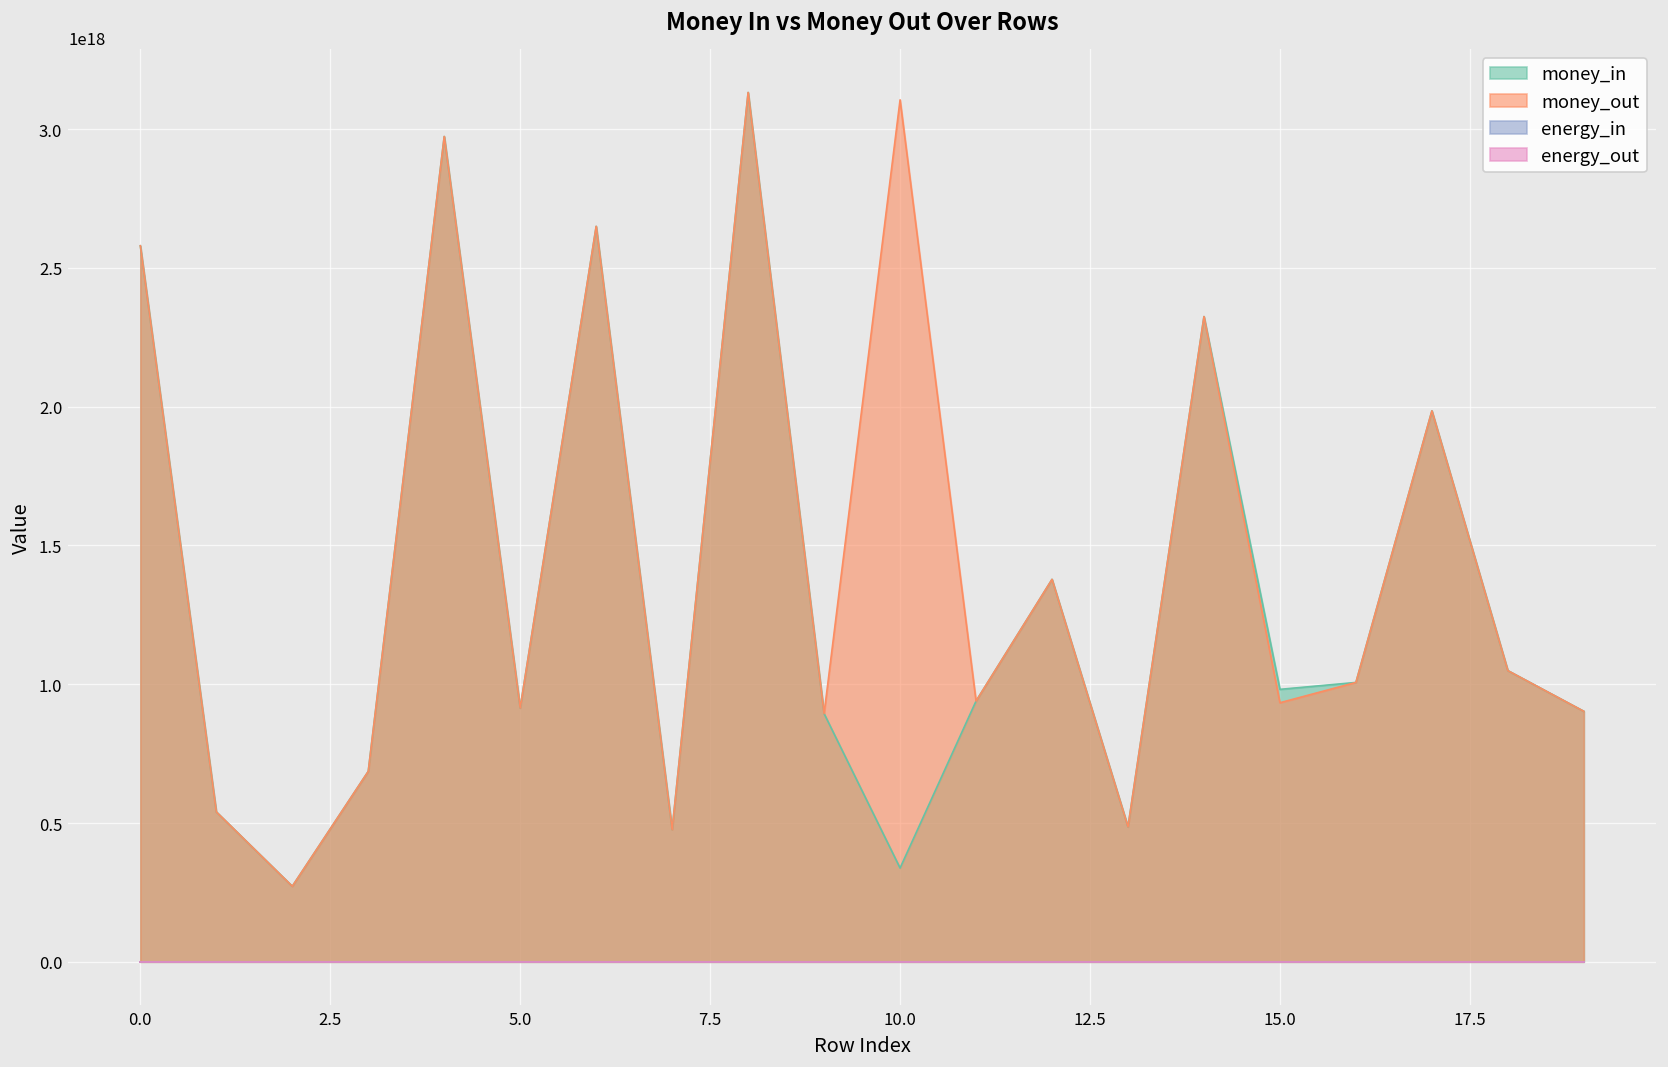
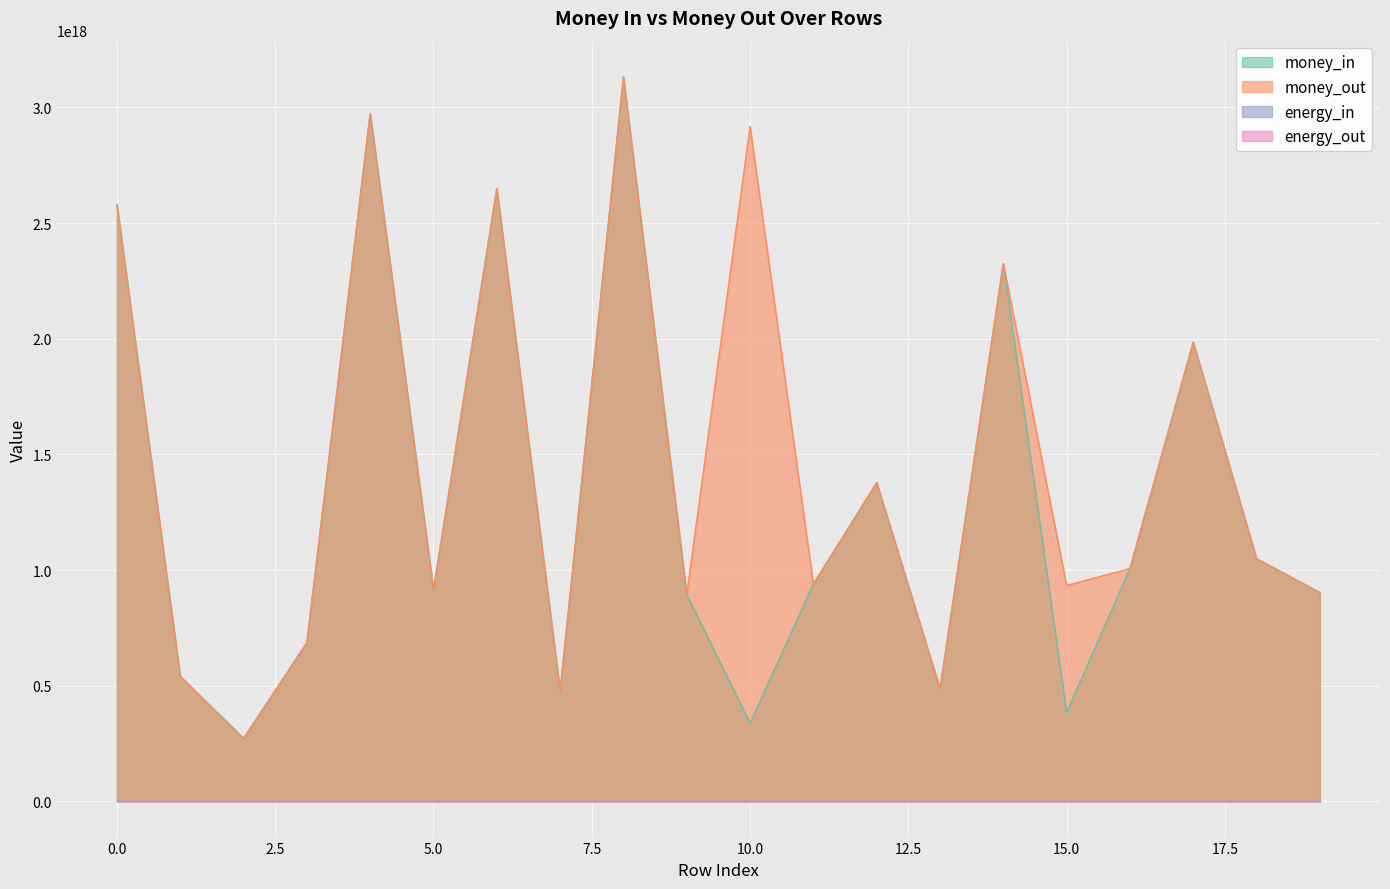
  {
    "money_in": {
      "10.0": 340000000000000000,
-     "15.0": 980000000000000000
+     "15.0": 380000000000000000
    },
    "money_out": {
-     "10.0": 3110000000000000000,
+     "10.0": 2920000000000000000,
      "15.0": 930000000000000000
    },
    "energy_out": {
      "0.0": 0,
      "5.0": 0,
      "10.0": 0,
      "15.0": 0
    }
  }
